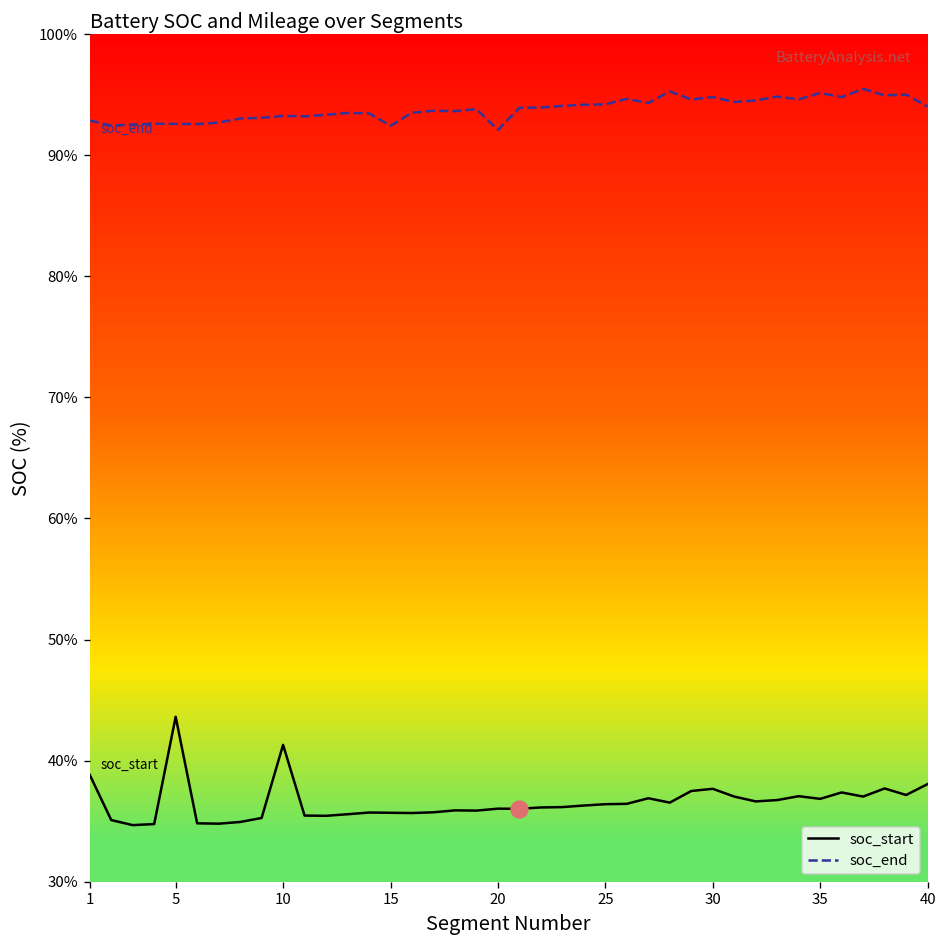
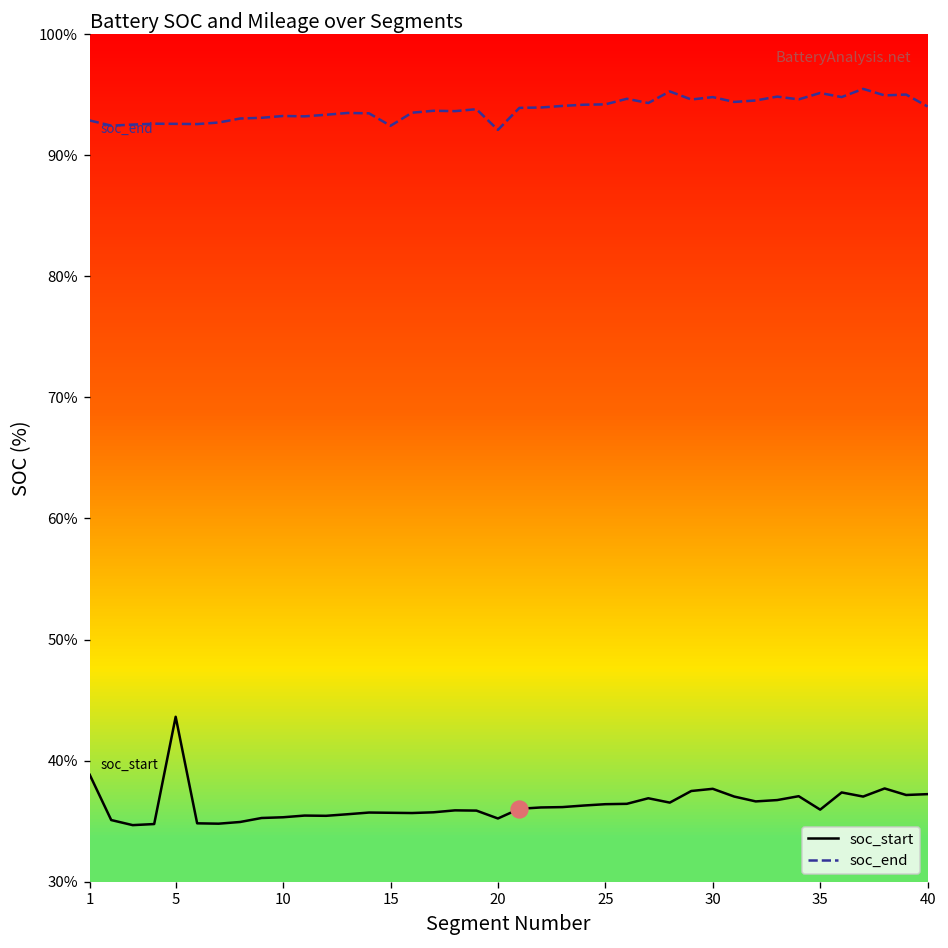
  {
    "soc_start": {
      "1": "38.8%",
      "5": "43.6%",
-     "10": "41.3%",
+     "10": "35.3%",
      "15": "35.7%",
-     "20": "36.0%",
+     "20": "35.2%",
      "25": "36.4%",
      "30": "37.7%",
-     "35": "36.8%",
-     "40": "38.1%"
+     "35": "36.0%",
+     "40": "37.2%"
    },
    "soc_end": {
      "1": "92.9%",
      "5": "92.6%",
      "10": "93.3%",
      "15": "92.4%",
      "20": "92.1%",
      "25": "94.2%",
      "30": "94.8%",
      "35": "95.2%",
      "40": "94.0%"
    }
  }
